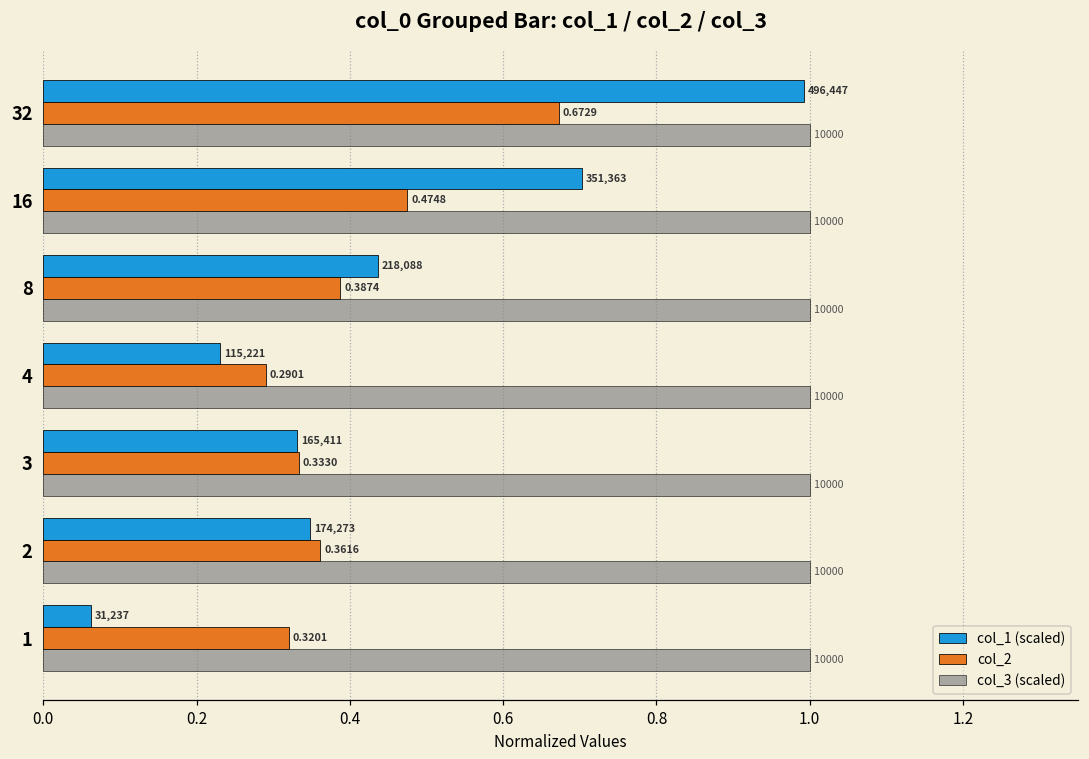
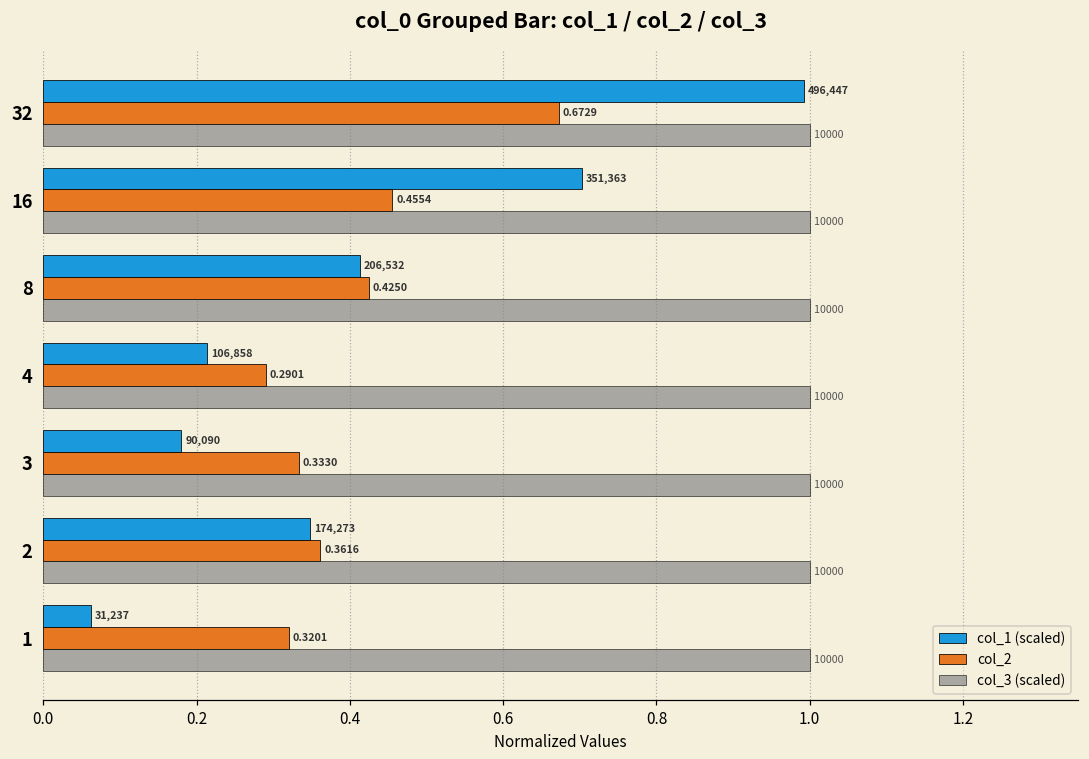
  {
    "col_1 (scaled)": {
-     "8": "218,088",
-     "4": "115,221",
-     "3": "165,411"
+     "8": "206,532",
+     "4": "106,858",
+     "3": "90,090"
    },
    "col_2": {
      "32": "0.6729",
-     "16": "0.4748",
-     "8": "0.3874",
+     "16": "0.4554",
+     "8": "0.4250",
      "4": "0.2901",
      "3": "0.3330",
      "2": "0.3616",
      "1": "0.3201"
    }
  }
